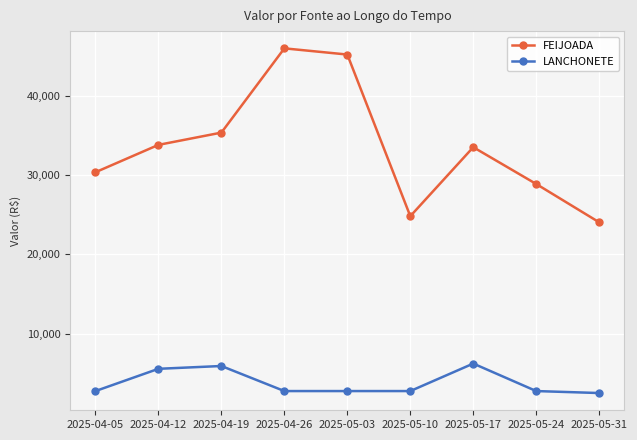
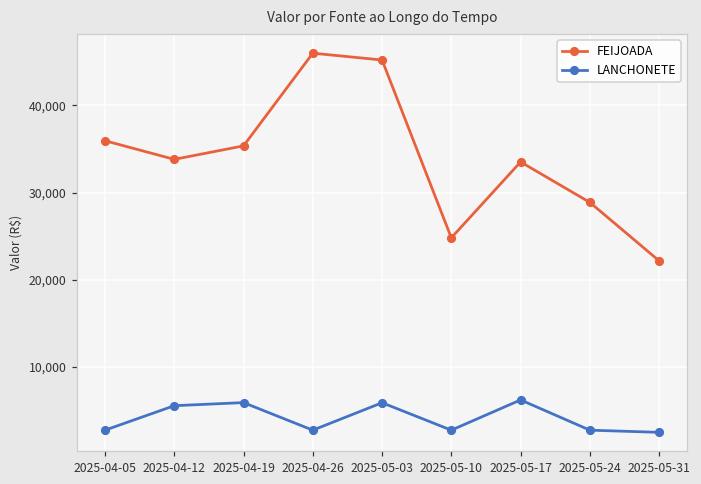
  {
    "FEIJOADA": {
-     "2025-04-05": "30,000",
+     "2025-04-05": "36,000",
      "2025-04-12": "34,000",
      "2025-04-19": "35,000",
      "2025-04-26": "46,000",
      "2025-05-03": "45,000",
      "2025-05-10": "25,000",
      "2025-05-17": "34,000",
      "2025-05-24": "29,000",
-     "2025-05-31": "24,000"
+     "2025-05-31": "22,000"
    },
    "LANCHONETE": {
      "2025-04-05": "3,000",
      "2025-04-12": "6,000",
      "2025-04-19": "6,000",
      "2025-04-26": "3,000",
-     "2025-05-03": "3,000",
+     "2025-05-03": "6,000",
      "2025-05-10": "3,000",
      "2025-05-17": "6,000",
      "2025-05-24": "3,000",
      "2025-05-31": "3,000"
    }
  }
